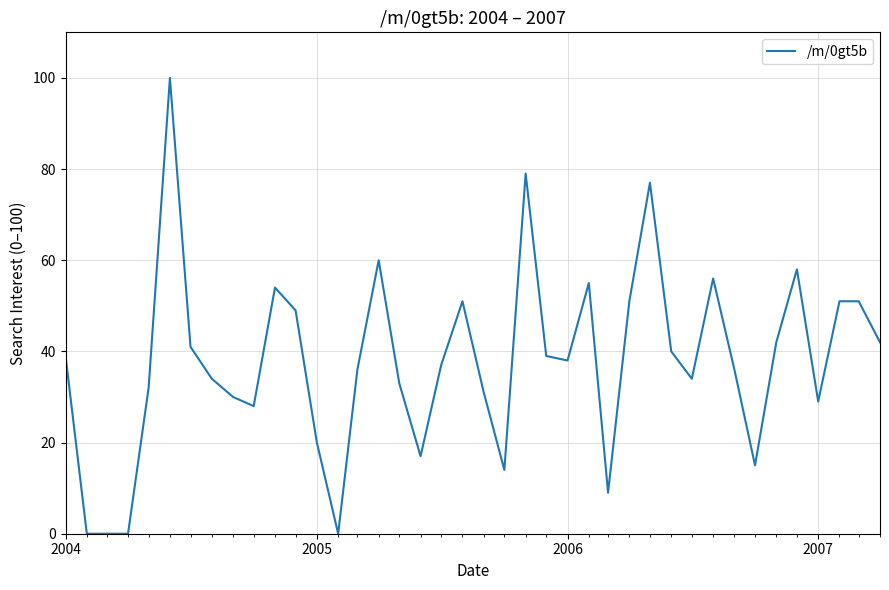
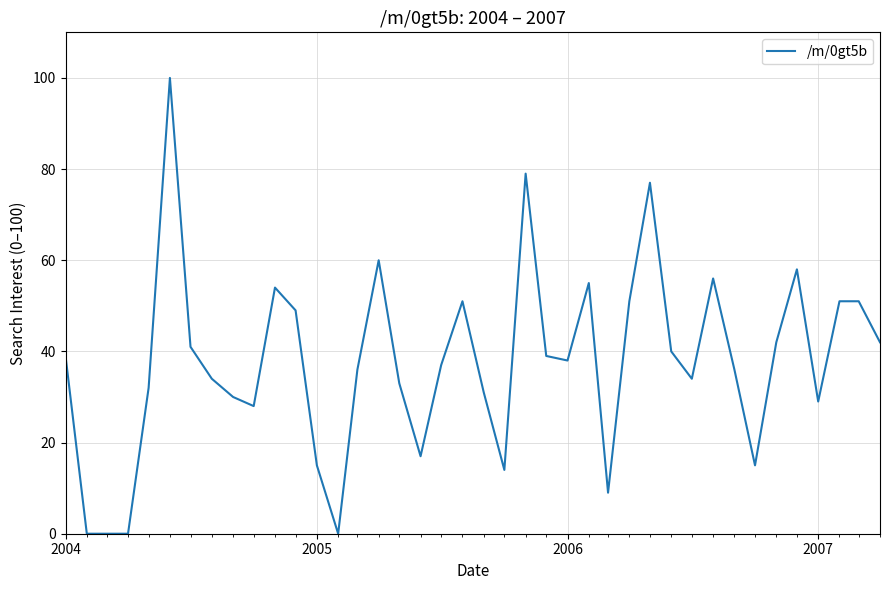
  {
    "2004": 39,
-   "2005": 20,
+   "2005": 15,
    "2006": 38,
    "2007": 29
  }
